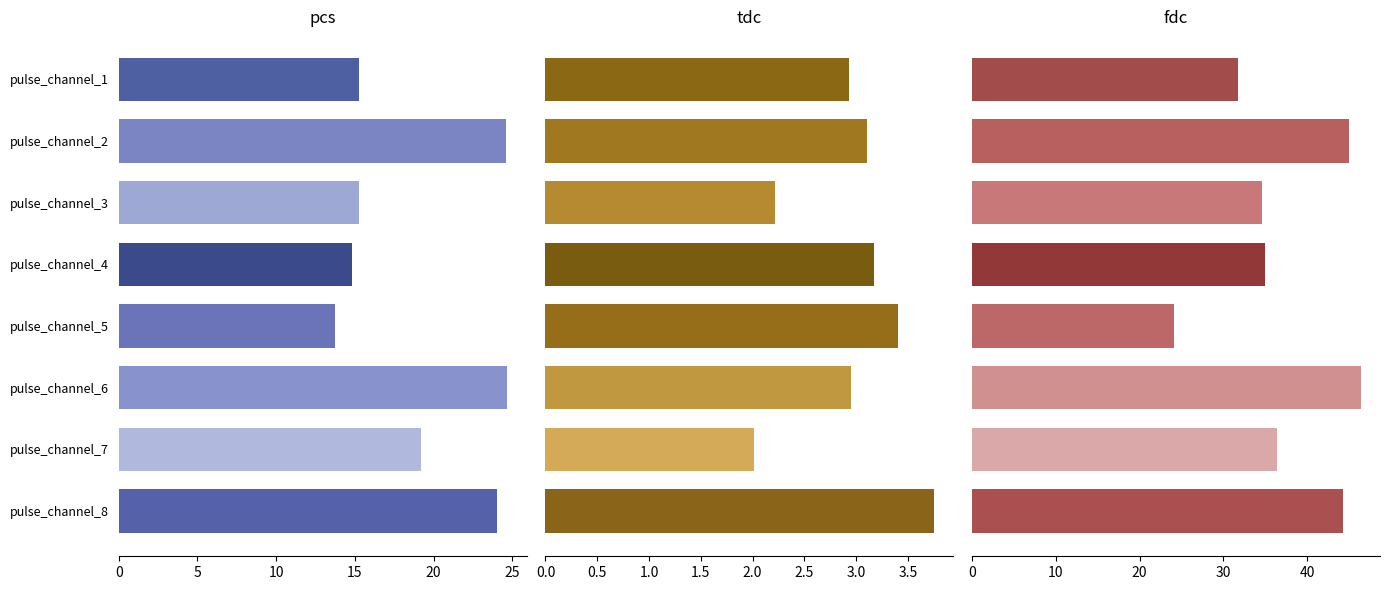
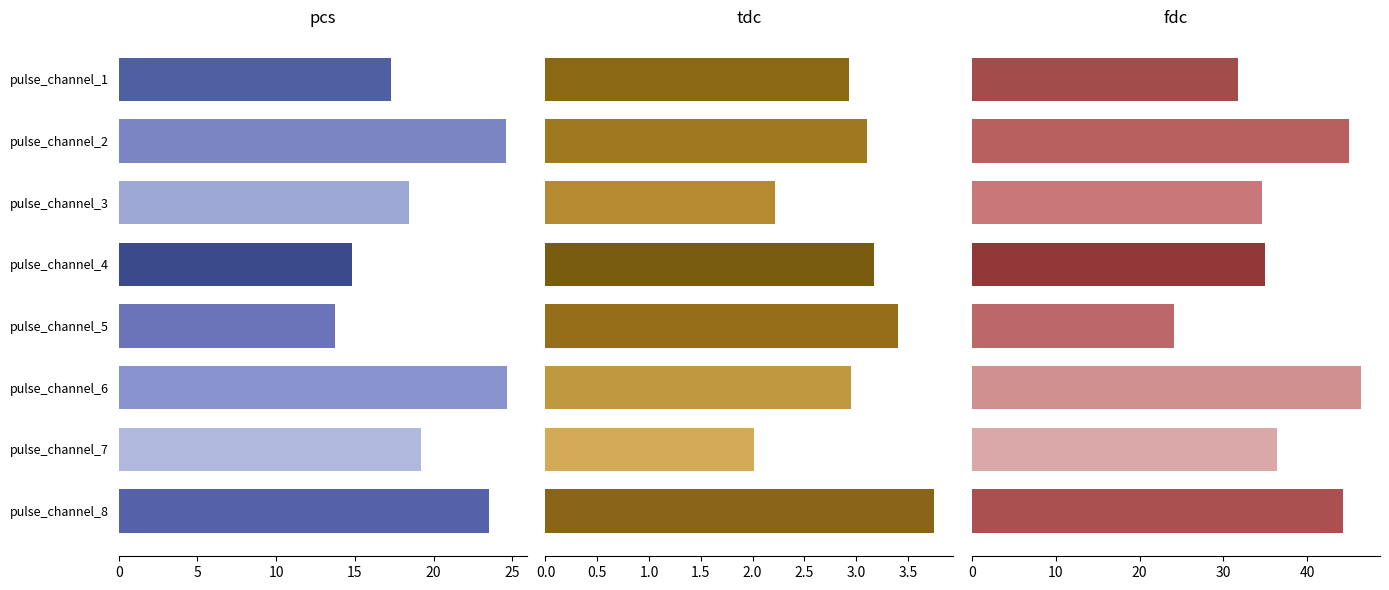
  {
    "pcs": {
-     "pulse_channel_1": 15.2,
+     "pulse_channel_1": 17.3,
      "pulse_channel_2": 24.6,
-     "pulse_channel_3": 15.3,
+     "pulse_channel_3": 18.4,
      "pulse_channel_4": 14.8,
      "pulse_channel_5": 13.7,
      "pulse_channel_6": 24.7,
      "pulse_channel_7": 19.2,
-     "pulse_channel_8": 24.0
+     "pulse_channel_8": 23.5
    }
  }
